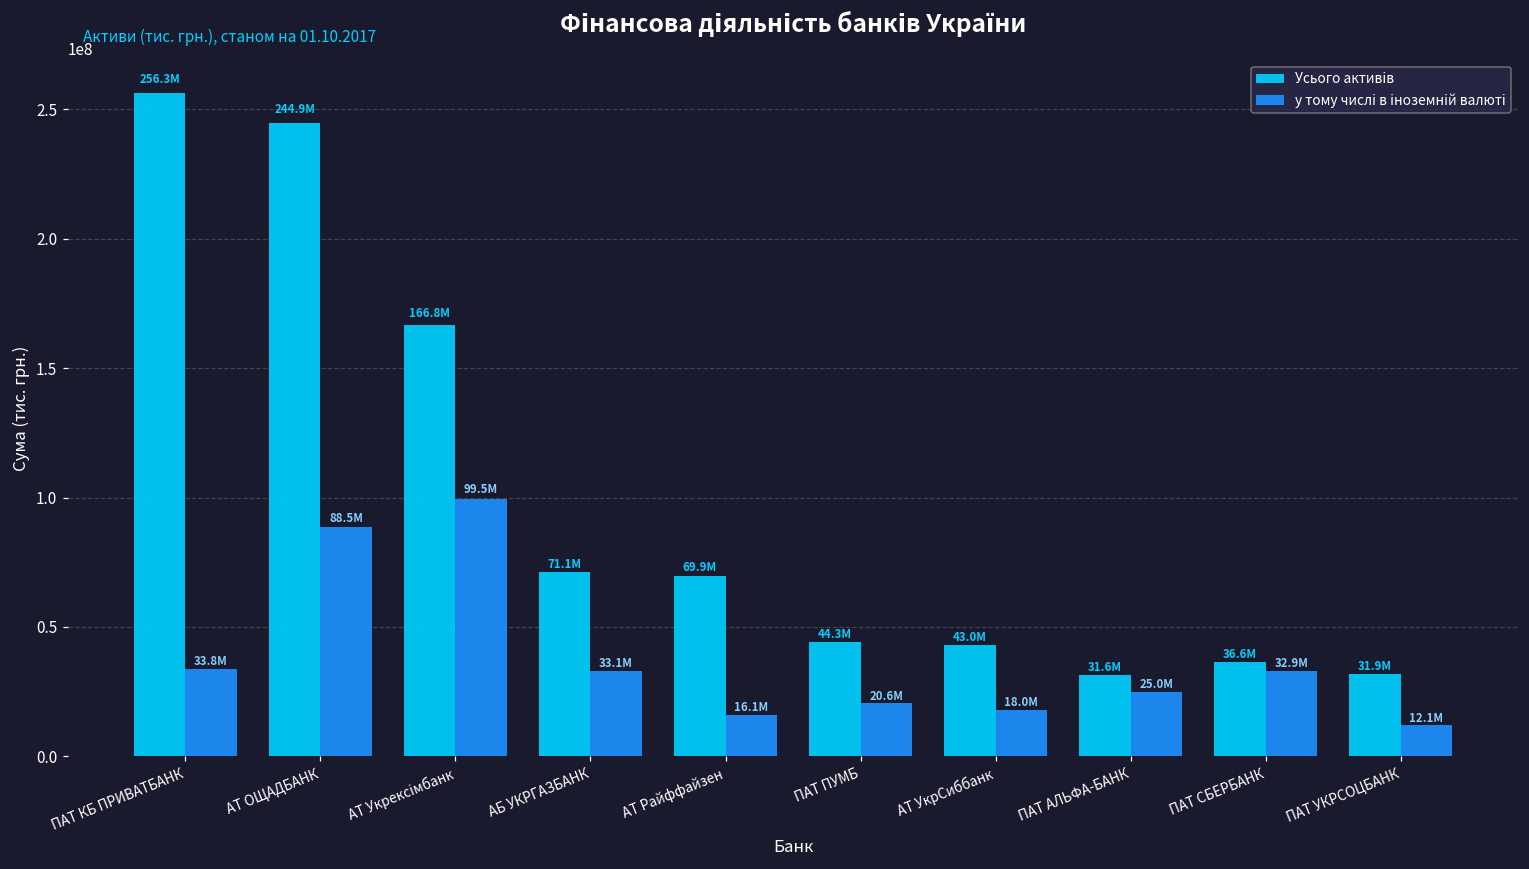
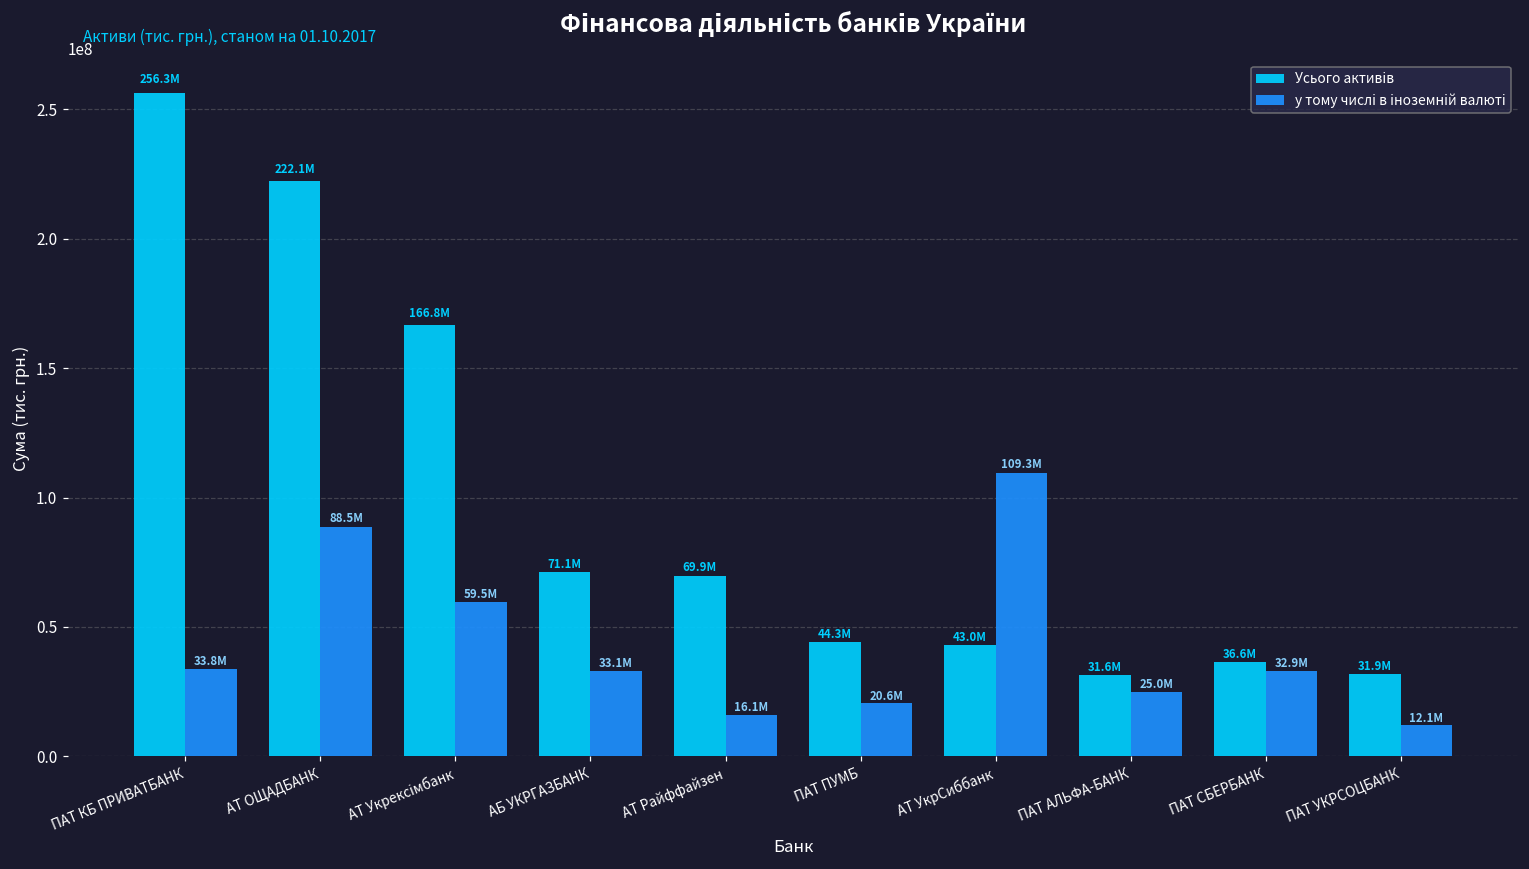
  {
    "Усього активів": {
      "ПАТ КБ ПРИВАТБАНК": "256.3M",
-     "АТ ОЩАДБАНК": "244.9M",
+     "АТ ОЩАДБАНК": "222.1M",
      "АТ Укрексімбанк": "166.8M",
      "АБ УКРГАЗБАНК": "71.1M",
      "АТ Райффайзен": "69.9M",
      "ПАT ПУМБ": "44.3M",
      "АТ УкрСиббанк": "43.0M",
      "ПАТ АЛЬФА-БАНК": "31.6M",
      "ПАТ СБЕРБАНК": "36.6M",
      "ПАТ УКРСОЦБАНК": "31.9M"
    },
    "у тому числі в іноземній валюті": {
      "ПАТ КБ ПРИВАТБАНК": "33.8M",
      "АТ ОЩАДБАНК": "88.5M",
-     "АТ Укрексімбанк": "99.5M",
+     "АТ Укрексімбанк": "59.5M",
      "АБ УКРГАЗБАНК": "33.1M",
      "АТ Райффайзен": "16.1M",
      "ПАT ПУМБ": "20.6M",
-     "АТ УкрСиббанк": "18.0M",
+     "АТ УкрСиббанк": "109.3M",
      "ПАТ АЛЬФА-БАНК": "25.0M",
      "ПАТ СБЕРБАНК": "32.9M",
      "ПАТ УКРСОЦБАНК": "12.1M"
    }
  }
